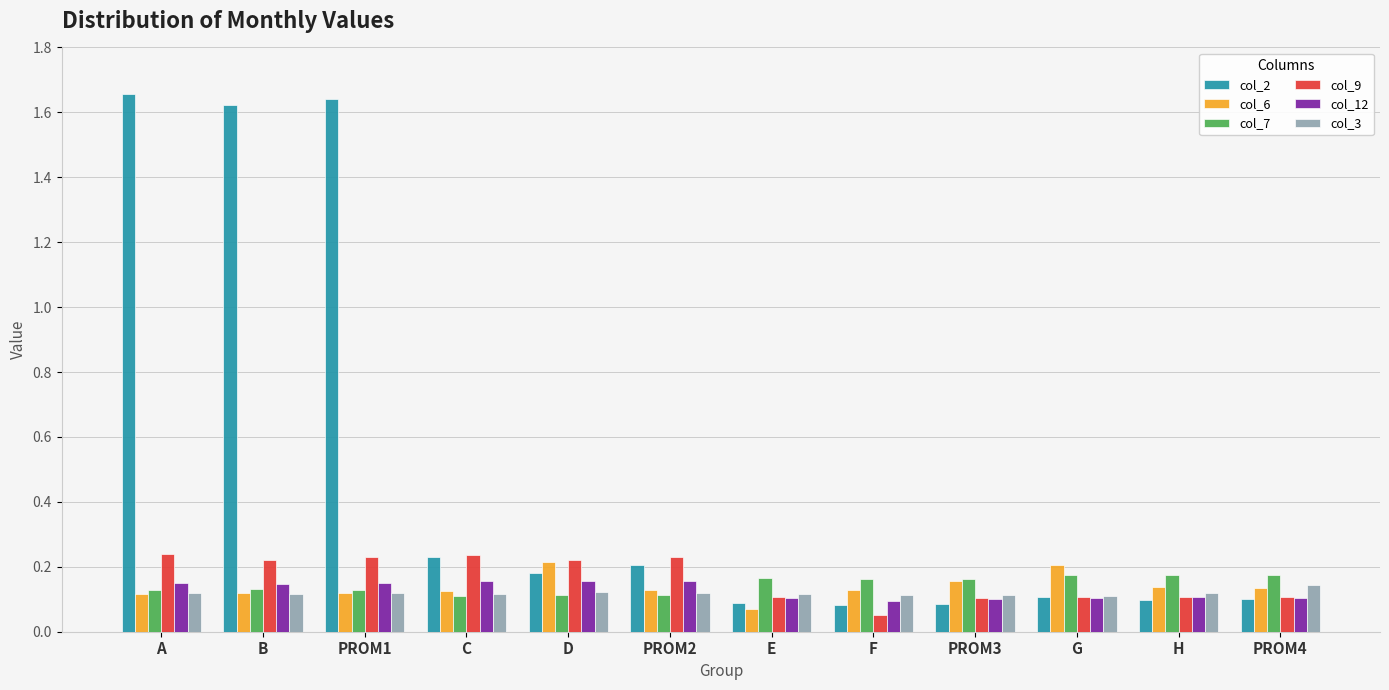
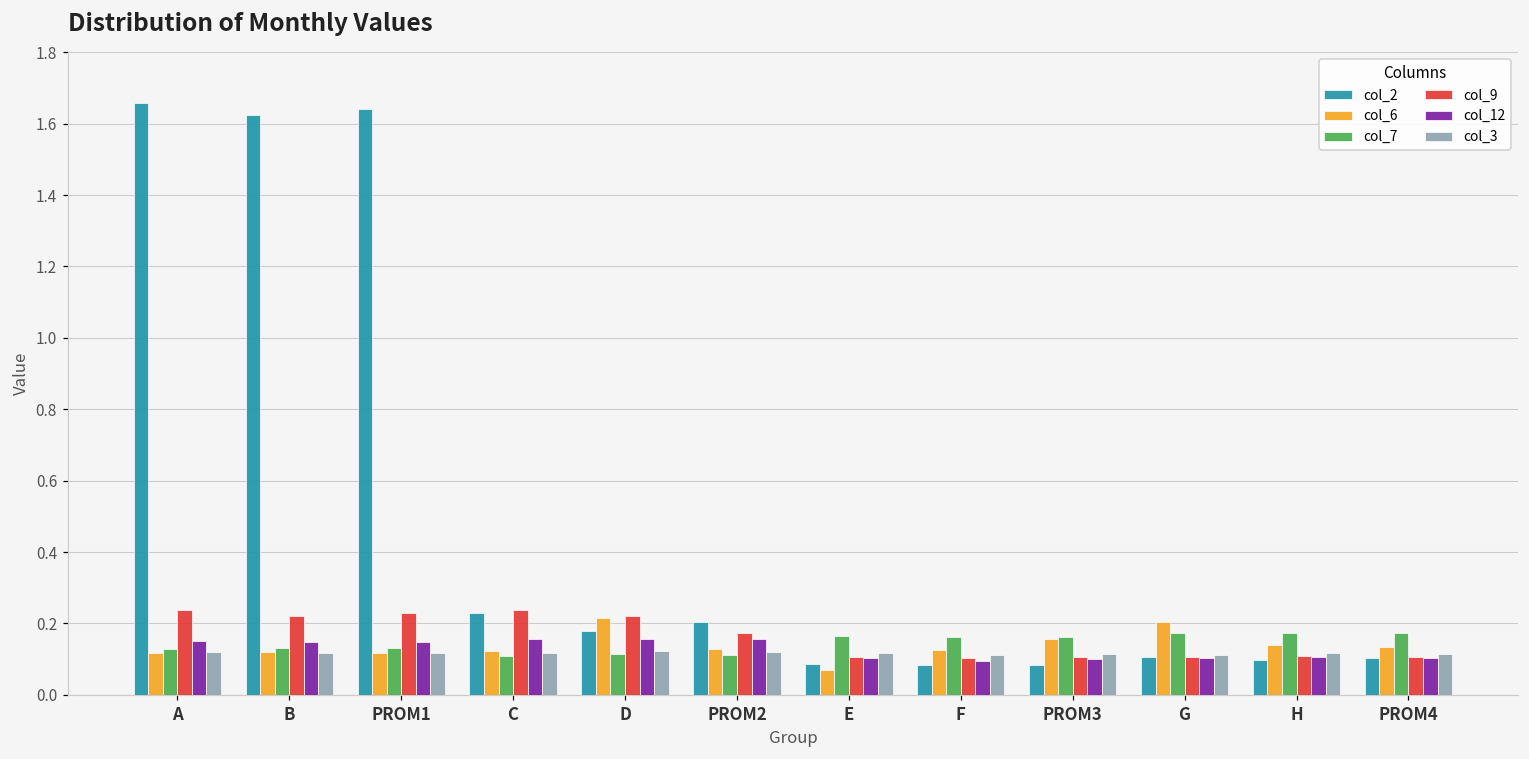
  {
    "col_2": {
      "A": 1.66,
      "B": 1.62,
      "PROM1": 1.64,
      "C": 0.23,
      "D": 0.18,
      "PROM2": 0.21,
      "E": 0.09,
      "F": 0.08,
      "PROM3": 0.09,
      "G": 0.11,
      "H": 0.10,
      "PROM4": 0.10
    },
    "col_6": {
      "A": 0.12,
      "B": 0.12,
      "PROM1": 0.12,
      "C": 0.12,
      "D": 0.22,
      "PROM2": 0.13,
      "E": 0.07,
      "F": 0.13,
      "PROM3": 0.16,
      "G": 0.21,
      "H": 0.14,
      "PROM4": 0.14
    },
    "col_7": {
      "A": 0.13,
      "B": 0.13,
      "PROM1": 0.13,
      "C": 0.11,
      "D": 0.11,
      "PROM2": 0.11,
      "E": 0.17,
      "F": 0.16,
      "PROM3": 0.16,
      "G": 0.17,
      "H": 0.17,
      "PROM4": 0.17
    },
    "col_9": {
      "A": 0.24,
      "B": 0.22,
      "PROM1": 0.23,
      "C": 0.24,
      "D": 0.22,
-     "PROM2": 0.23,
+     "PROM2": 0.17,
      "E": 0.11,
-     "F": 0.05,
+     "F": 0.10,
      "PROM3": 0.11,
      "G": 0.11,
      "H": 0.11,
      "PROM4": 0.11
    },
    "col_12": {
      "A": 0.15,
      "B": 0.15,
      "PROM1": 0.15,
      "C": 0.16,
      "D": 0.16,
      "PROM2": 0.16,
      "E": 0.10,
      "F": 0.10,
      "PROM3": 0.10,
      "G": 0.10,
      "H": 0.11,
      "PROM4": 0.10
    },
    "col_3": {
      "A": 0.12,
      "B": 0.12,
      "PROM1": 0.12,
      "C": 0.12,
      "D": 0.12,
      "PROM2": 0.12,
      "E": 0.12,
      "F": 0.11,
      "PROM3": 0.11,
      "G": 0.11,
      "H": 0.12,
-     "PROM4": 0.14
+     "PROM4": 0.11
    }
  }
